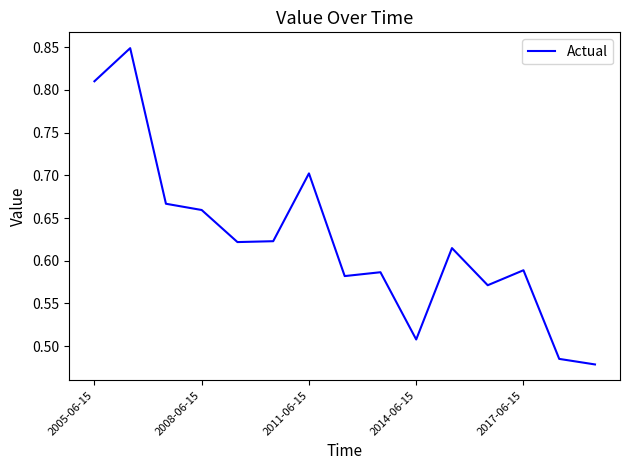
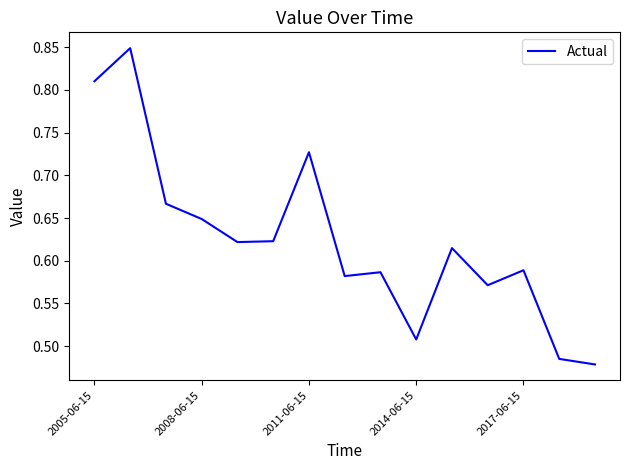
  {
    "2005-06-15": 0.81,
-   "2008-06-15": 0.66,
-   "2011-06-15": 0.70,
+   "2008-06-15": 0.65,
+   "2011-06-15": 0.73,
    "2014-06-15": 0.51,
    "2017-06-15": 0.59
  }
